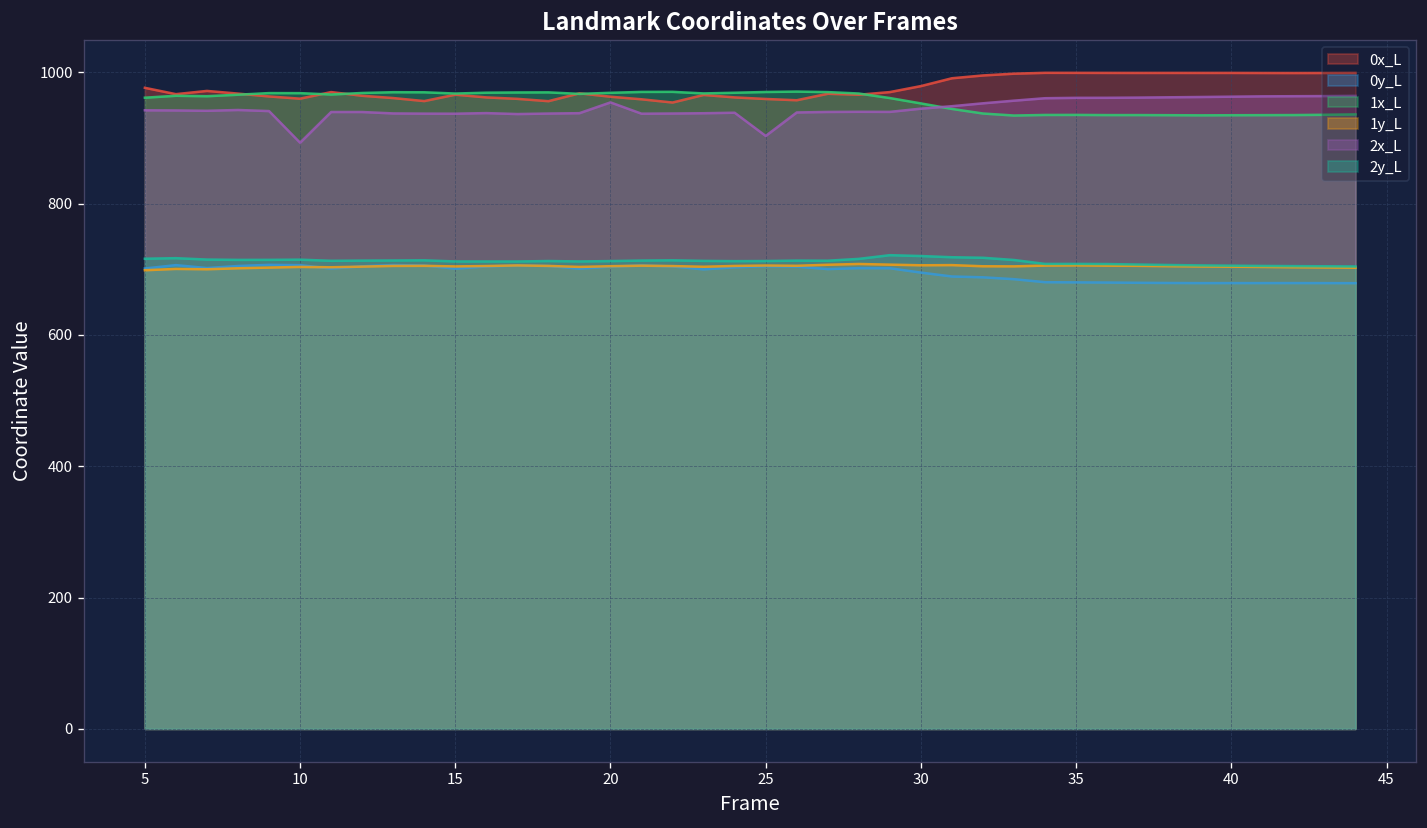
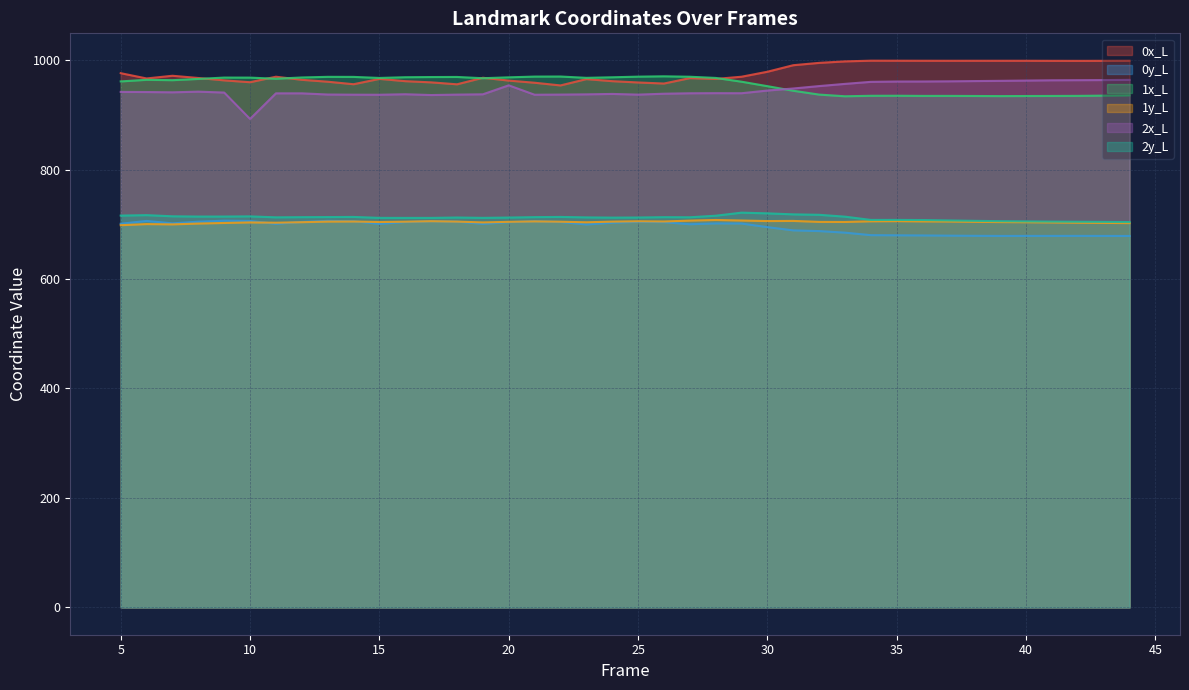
  {
    "2x_L": {
      "5": 940,
      "10": 890,
      "15": 940,
      "20": 950,
-     "25": 900,
+     "25": 940,
      "30": 940,
      "35": 960,
      "40": 960
    }
  }
